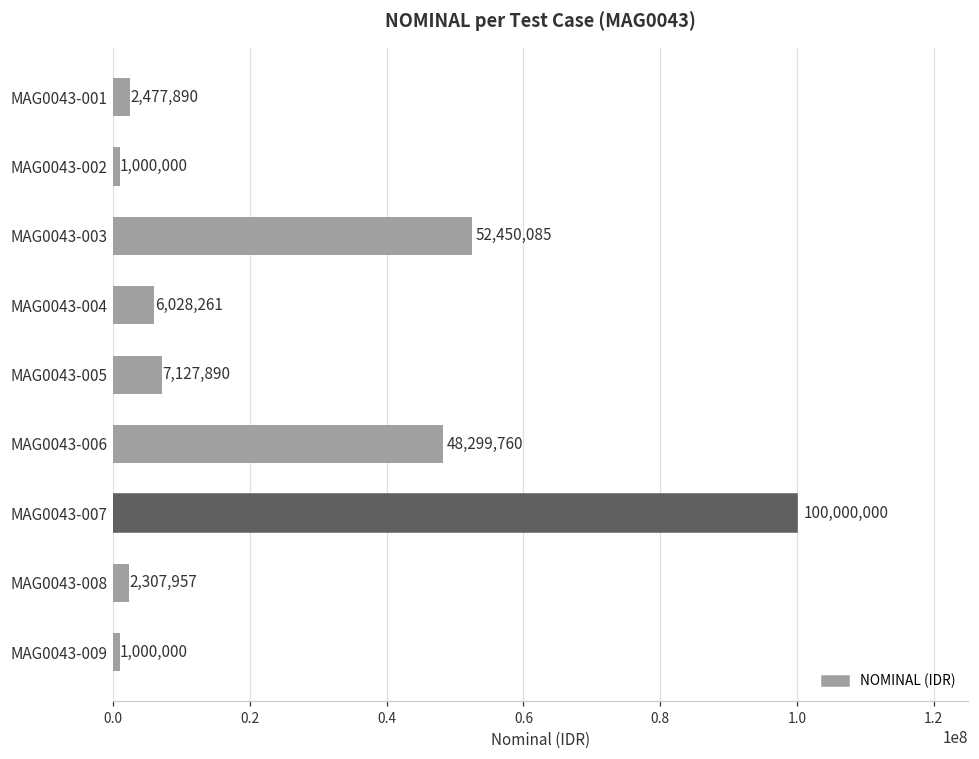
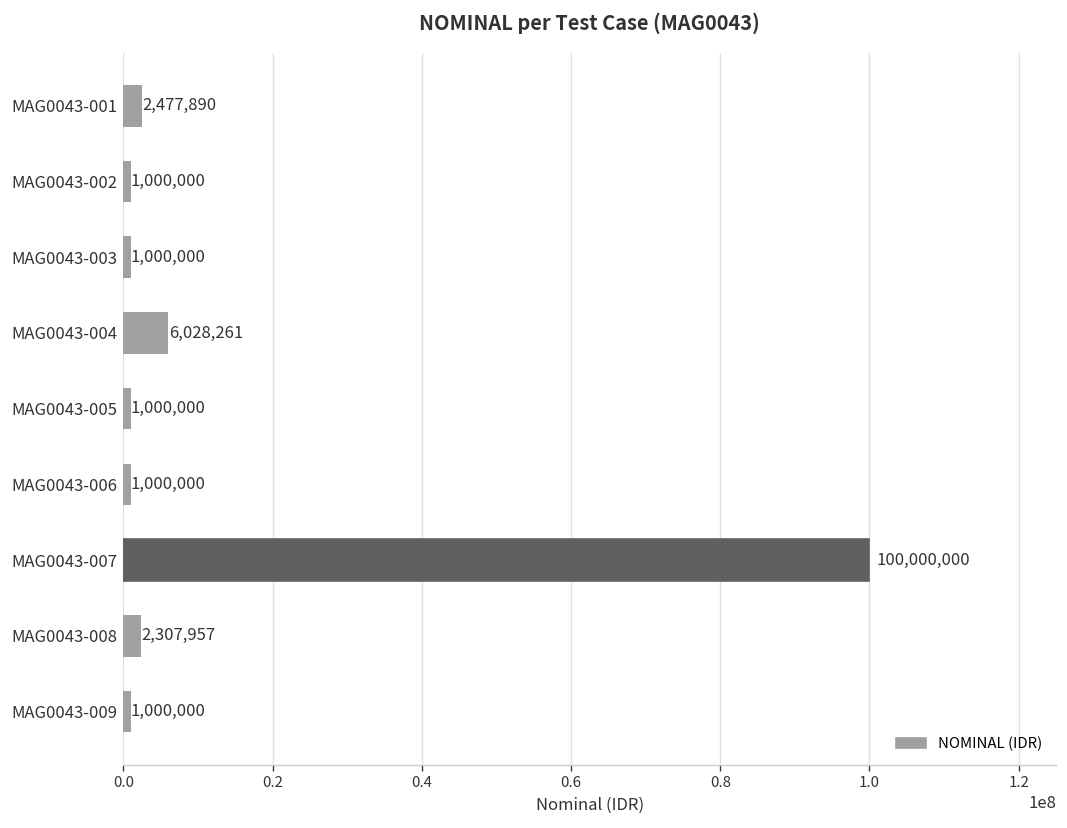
  {
    "MAG0043-001": "2,477,890",
    "MAG0043-002": "1,000,000",
-   "MAG0043-003": "52,450,085",
+   "MAG0043-003": "1,000,000",
    "MAG0043-004": "6,028,261",
-   "MAG0043-005": "7,127,890",
-   "MAG0043-006": "48,299,760",
+   "MAG0043-005": "1,000,000",
+   "MAG0043-006": "1,000,000",
    "MAG0043-007": "100,000,000",
    "MAG0043-008": "2,307,957",
    "MAG0043-009": "1,000,000"
  }
